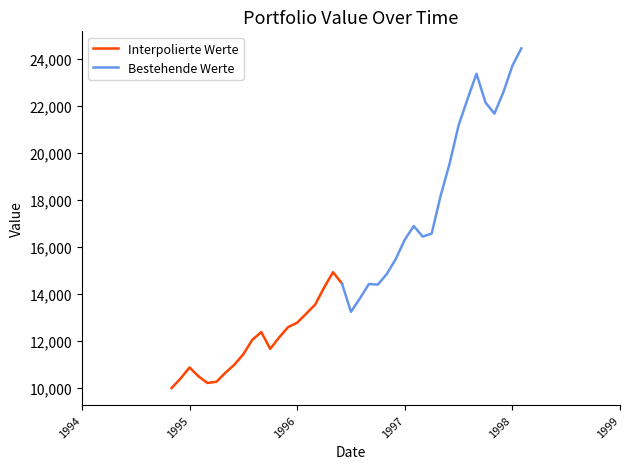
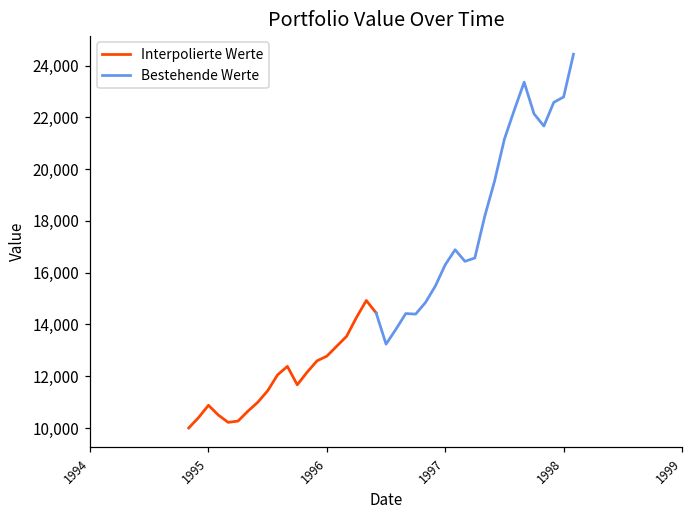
  {
    "Interpolierte Werte": {
      "1995": "10,900",
      "1996": "12,800"
    },
    "Bestehende Werte": {
      "1997": "16,300",
-     "1998": "23,700"
+     "1998": "22,800"
    }
  }
